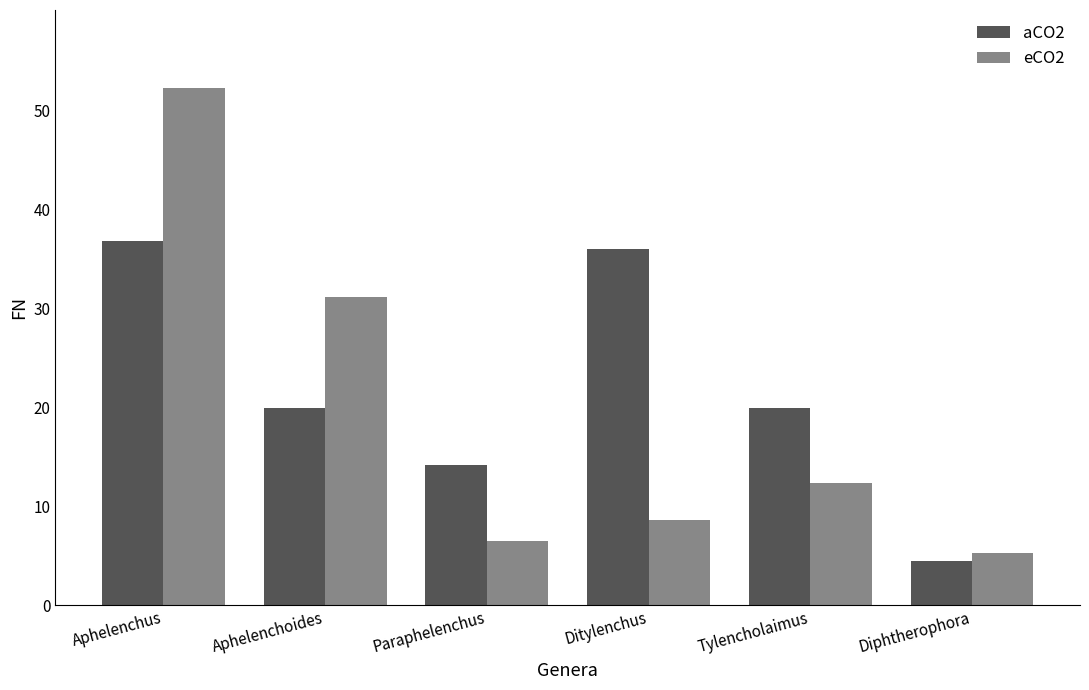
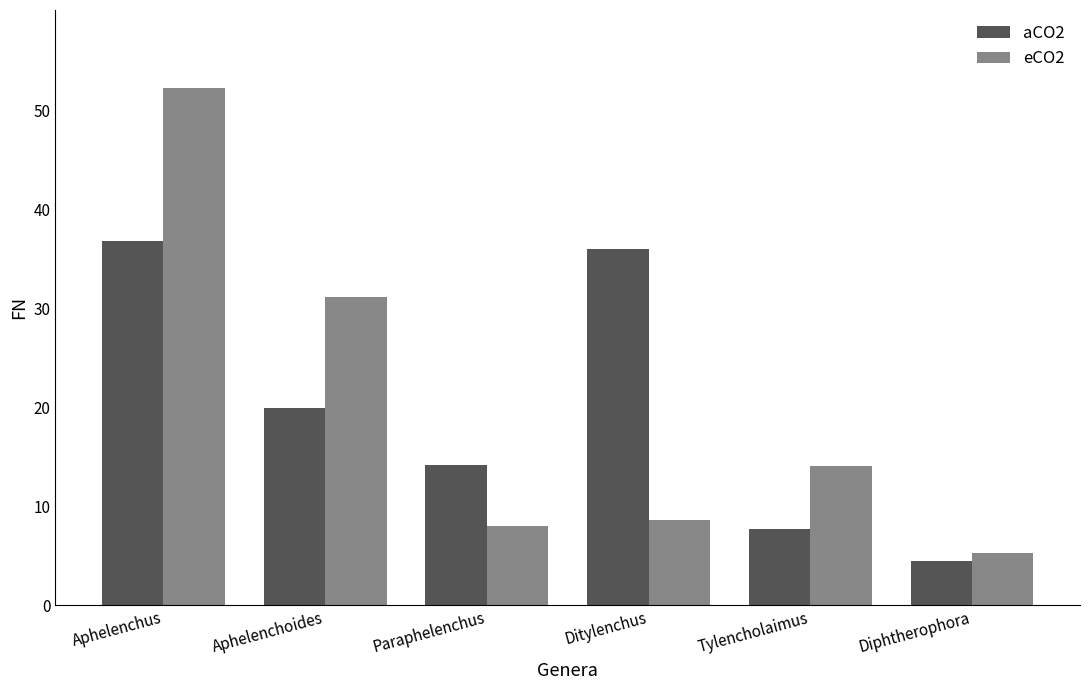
  {
    "aCO2": {
      "Aphelenchus": 37,
      "Aphelenchoides": 20,
      "Paraphelenchus": 14,
      "Ditylenchus": 36,
-     "Tylencholaimus": 20,
+     "Tylencholaimus": 8,
      "Diphtherophora": 5
    },
    "eCO2": {
      "Aphelenchus": 52,
      "Aphelenchoides": 31,
-     "Paraphelenchus": 7,
+     "Paraphelenchus": 8,
      "Ditylenchus": 9,
-     "Tylencholaimus": 12,
+     "Tylencholaimus": 14,
      "Diphtherophora": 5
    }
  }
